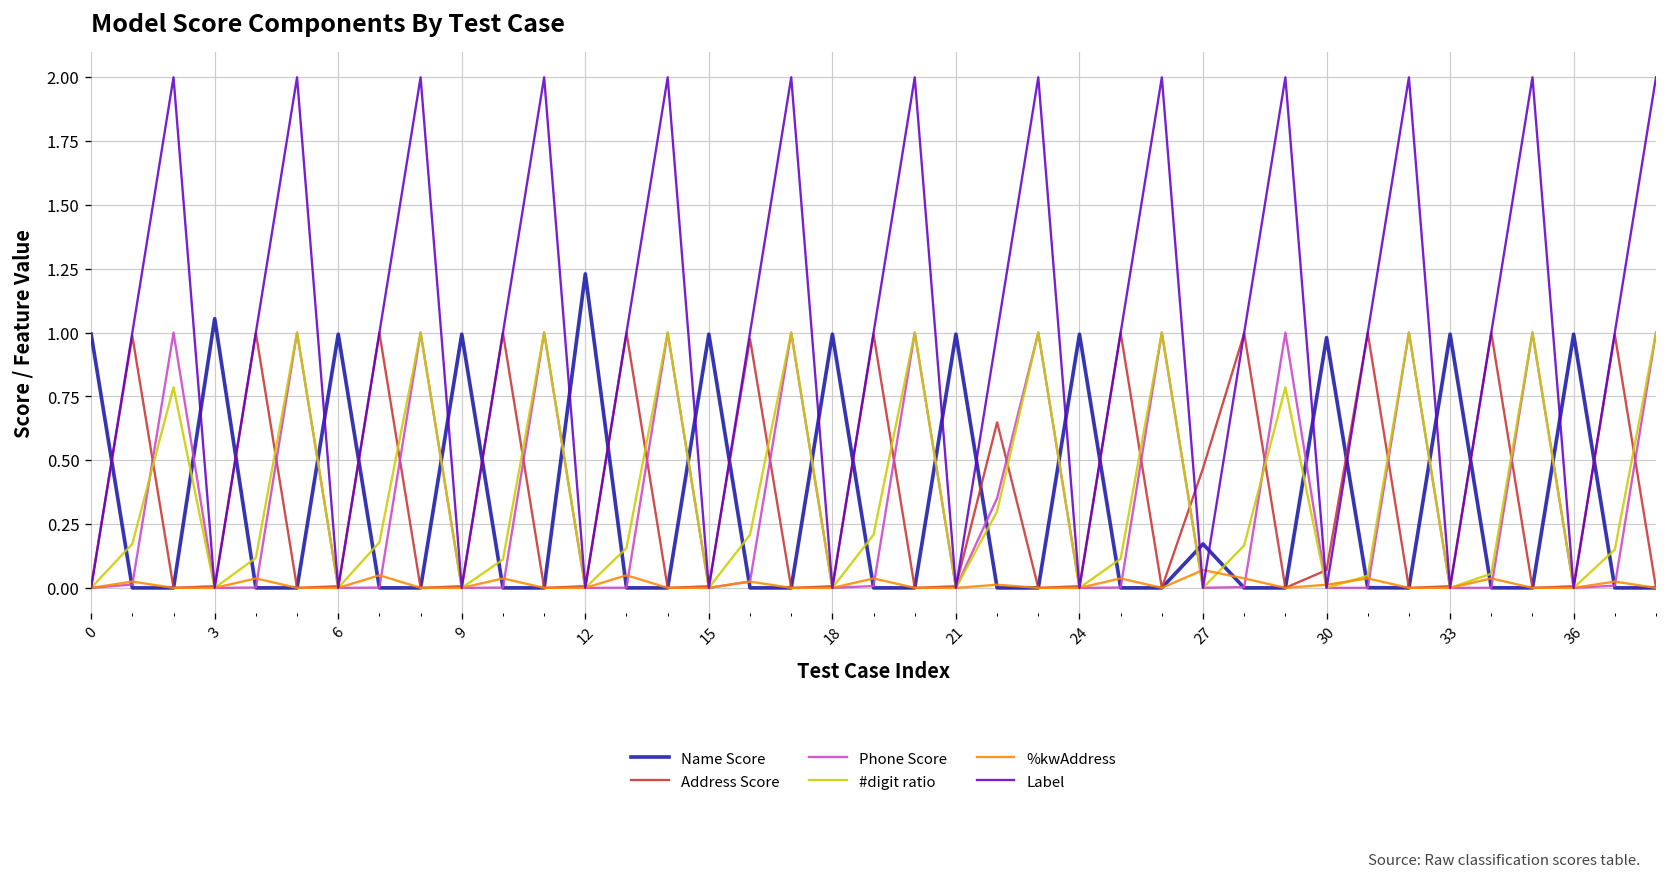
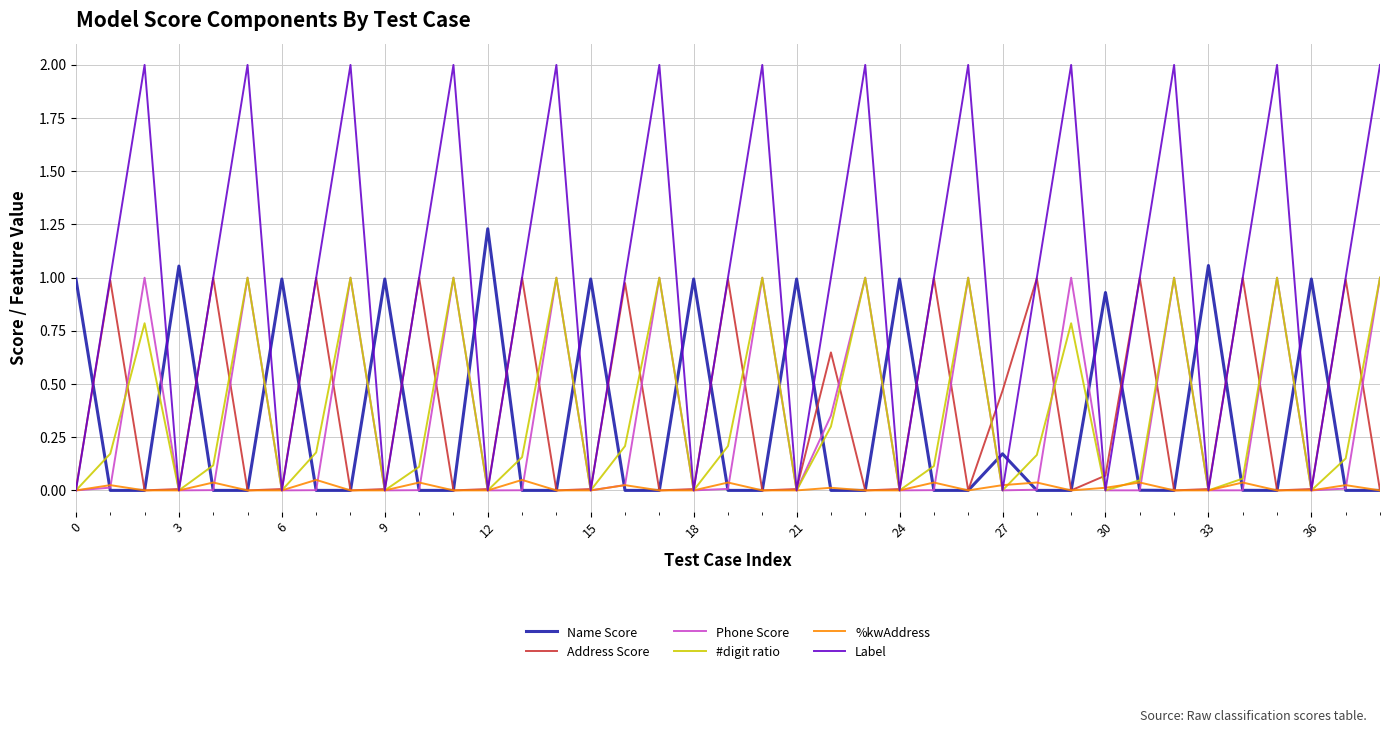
  {
    "Name Score": {
      "0": 0.99,
      "3": 1.05,
      "6": 0.99,
      "9": 0.99,
      "12": 1.23,
      "15": 0.99,
      "18": 0.99,
      "21": 0.99,
      "24": 0.99,
      "27": 0.17,
-     "30": 0.98,
-     "33": 0.99,
+     "30": 0.93,
+     "33": 1.06,
      "36": 0.99
    },
    "Address Score": {
      "27": 0.47,
      "30": 0.07
    },
    "%kwAddress": {
-     "27": 0.07,
+     "27": 0.02,
      "30": 0.01
    }
  }
